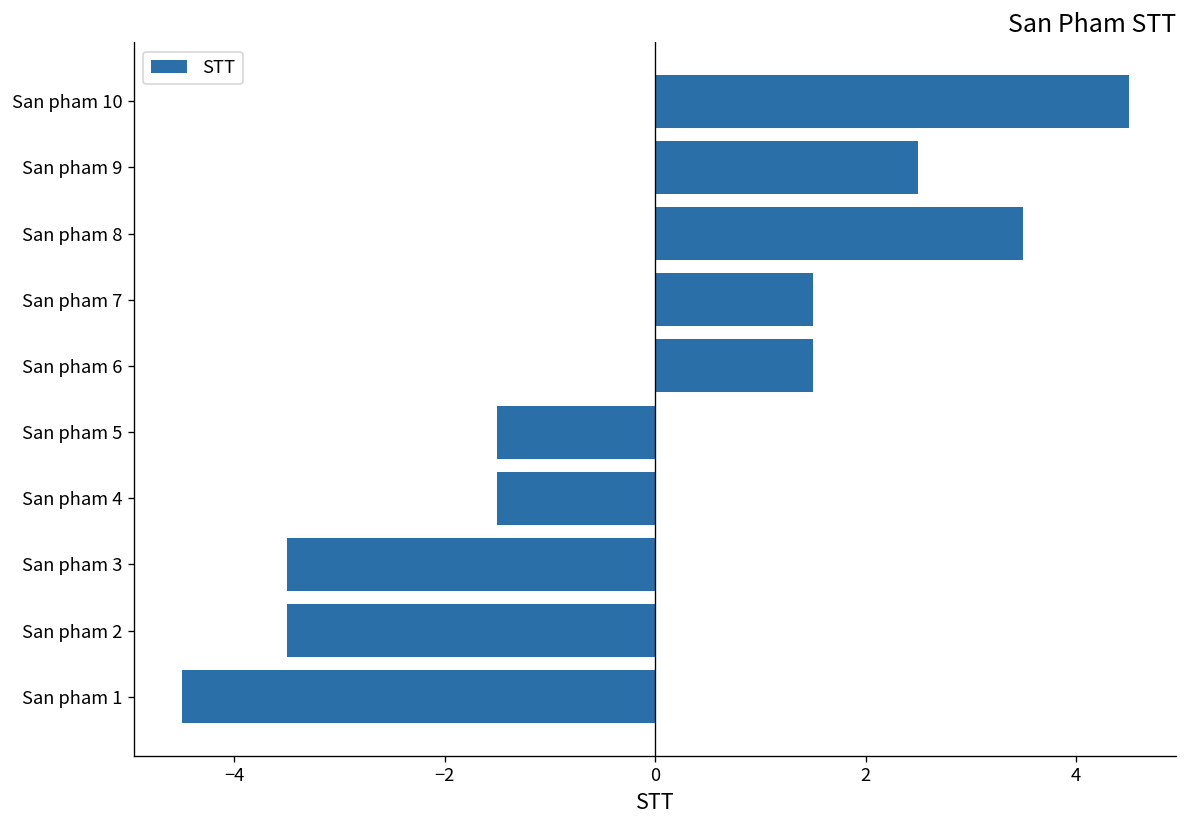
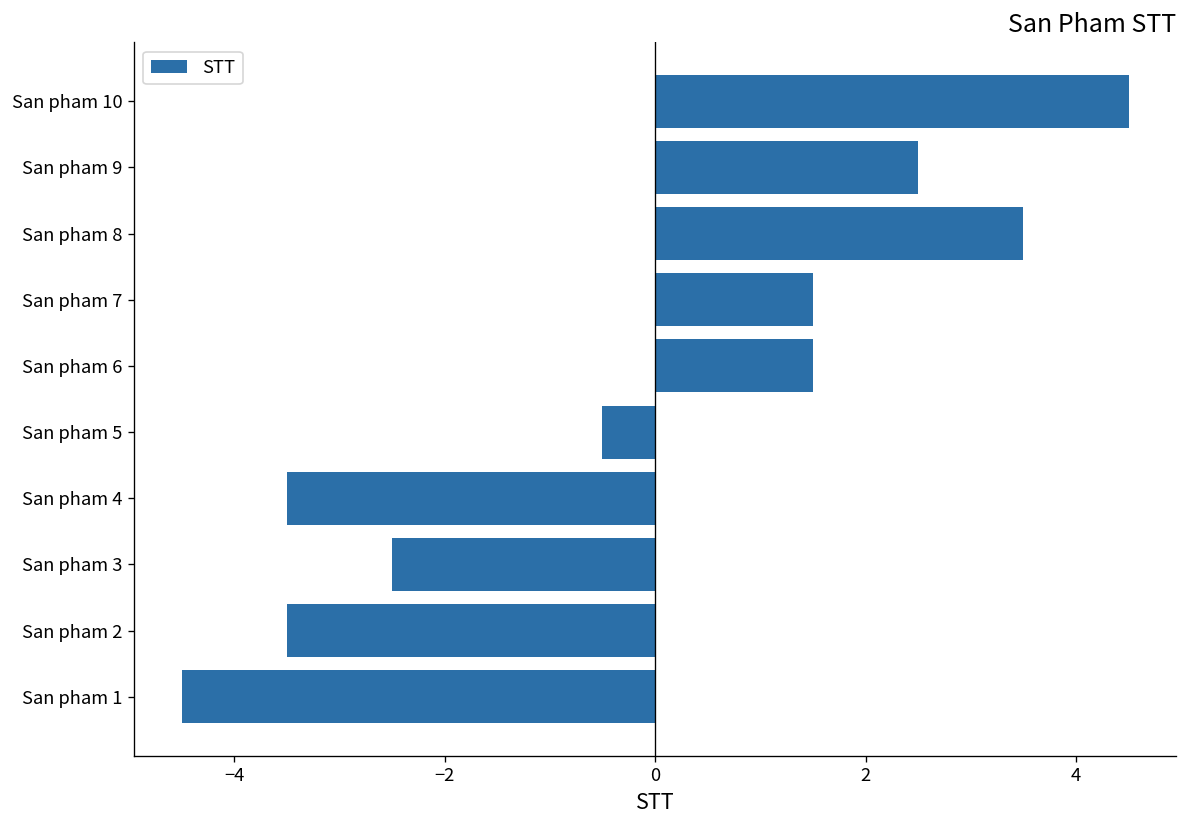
  {
    "San pham 10": 4.5,
    "San pham 9": 2.5,
    "San pham 8": 3.5,
    "San pham 7": 1.5,
    "San pham 6": 1.5,
-   "San pham 5": -1.5,
-   "San pham 4": -1.5,
-   "San pham 3": -3.5,
+   "San pham 5": -0.5,
+   "San pham 4": -3.5,
+   "San pham 3": -2.5,
    "San pham 2": -3.5,
    "San pham 1": -4.5
  }
